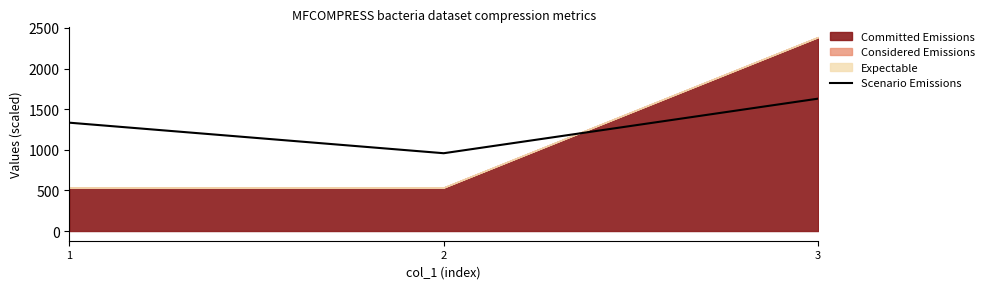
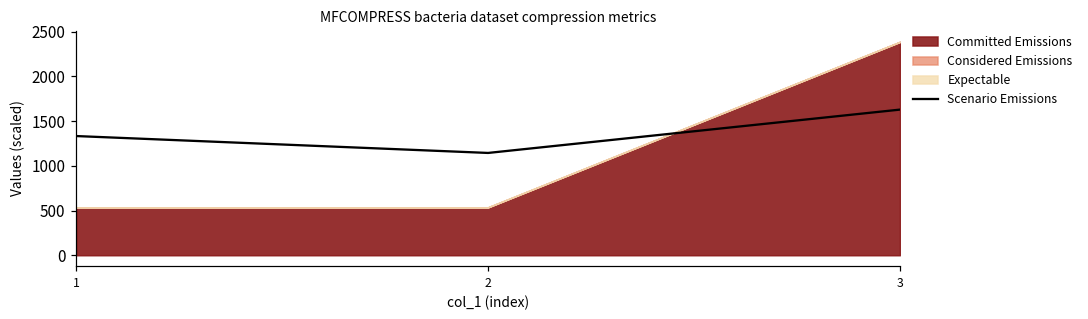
  {
    "Scenario Emissions": {
      "1": 1300,
-     "2": 1000,
+     "2": 1100,
      "3": 1600
    }
  }
